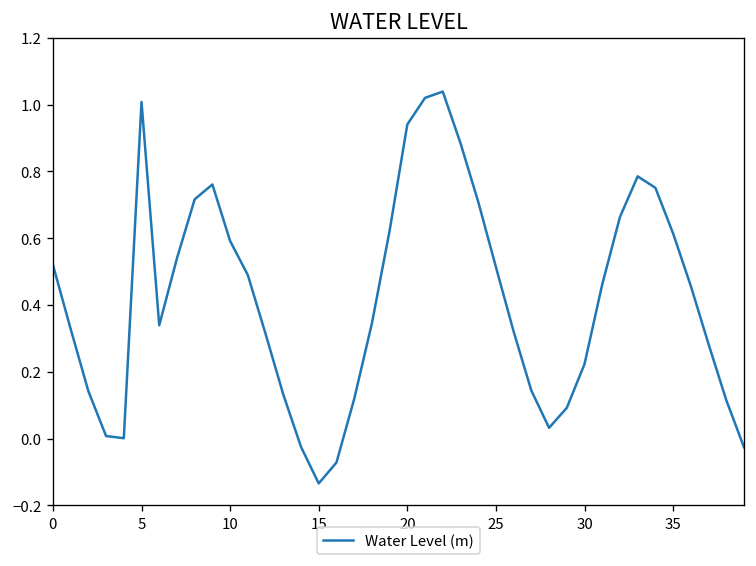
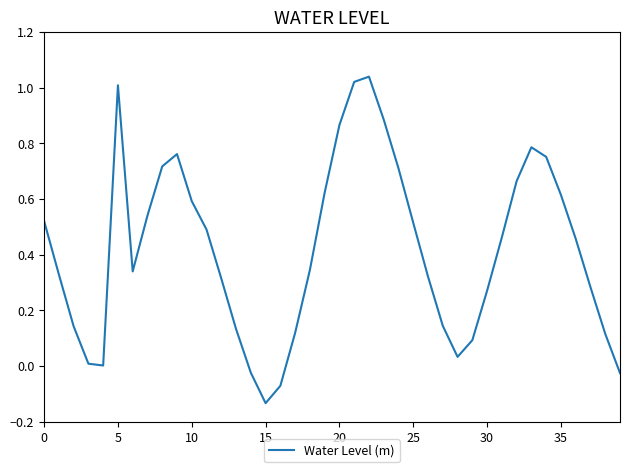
  {
    "0": 0.52,
    "5": 1.01,
    "10": 0.59,
    "15": -0.13,
-   "20": 0.94,
+   "20": 0.87,
    "25": 0.51,
-   "30": 0.22,
+   "30": 0.27,
    "35": 0.61
  }
